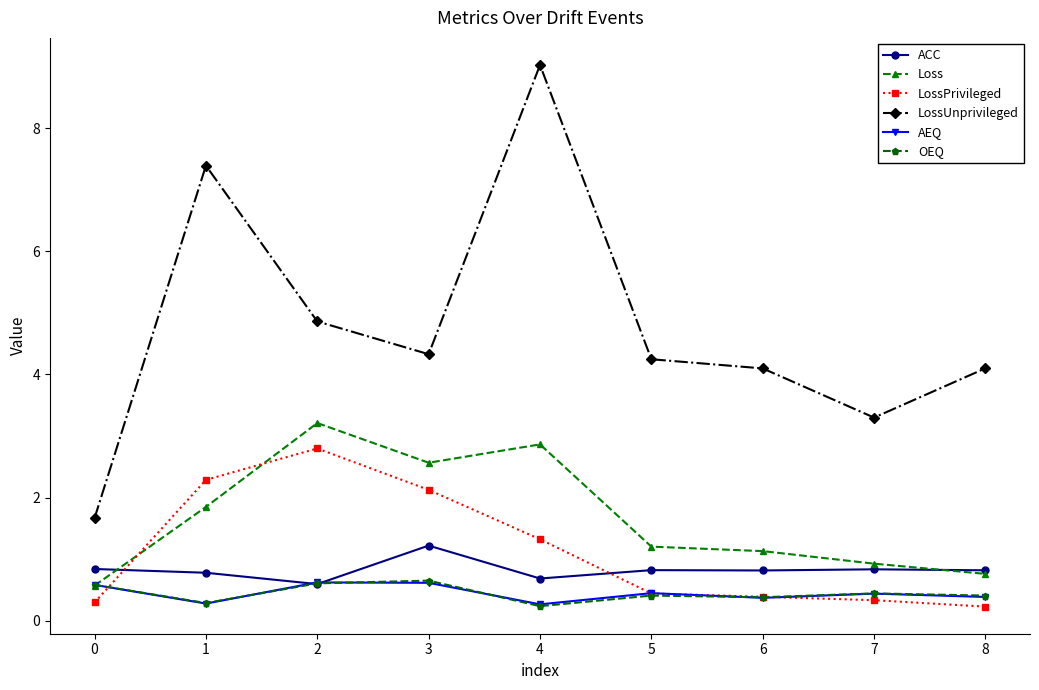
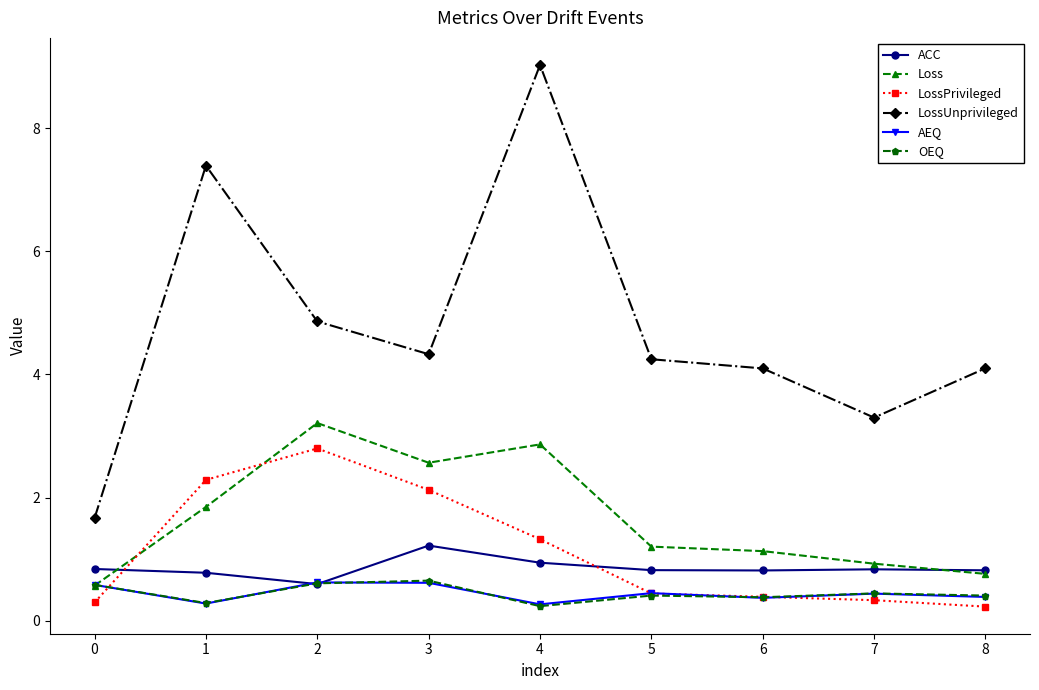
  {
    "ACC": {
      "0": 0.8,
      "1": 0.8,
      "3": 1.2,
-     "4": 0.7,
+     "4": 0.9,
      "5": 0.8,
      "6": 0.8,
      "7": 0.8,
      "8": 0.8
    },
    "LossPrivileged": {
      "0": 0.3,
      "1": 2.3,
      "2": 2.8,
      "3": 2.1,
      "4": 1.3,
      "7": 0.3,
      "8": 0.2
    },
    "LossUnprivileged": {
      "0": 1.7,
      "1": 7.4,
      "2": 4.9,
      "3": 4.3,
      "4": 9.0,
      "5": 4.2,
      "6": 4.1,
      "7": 3.3,
      "8": 4.1
    }
  }
